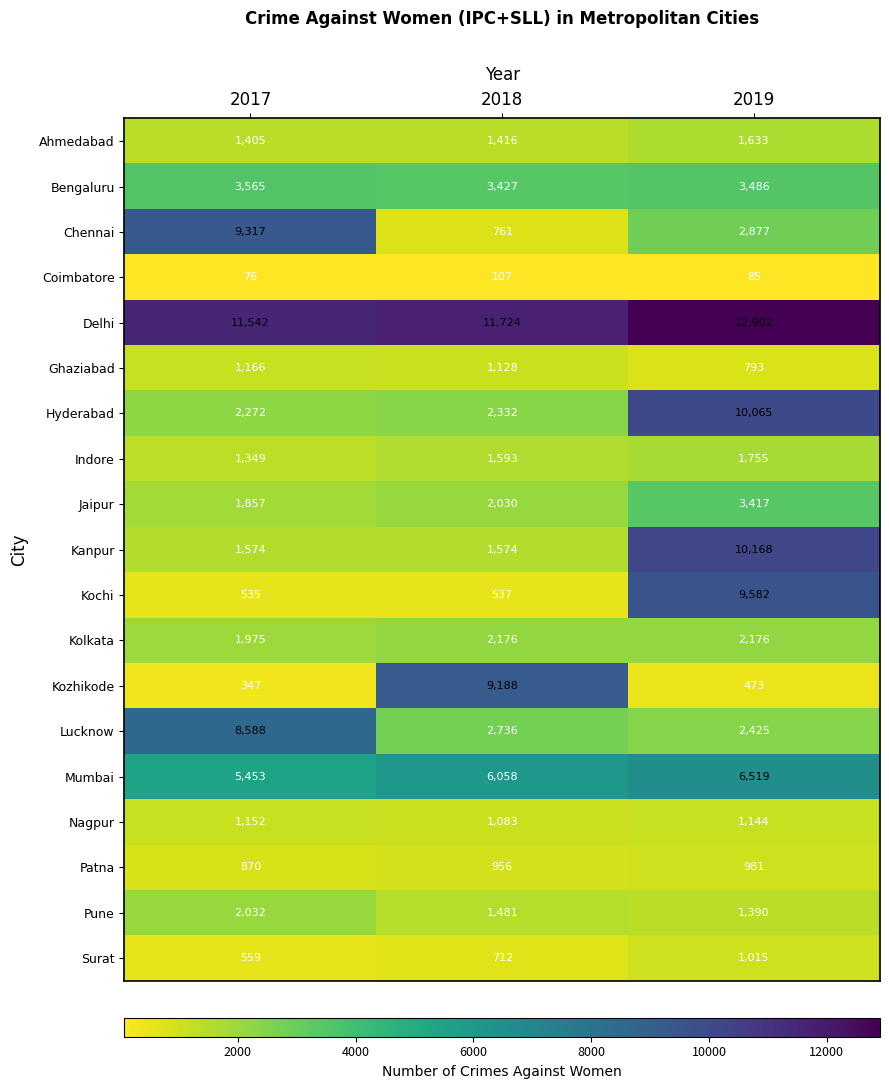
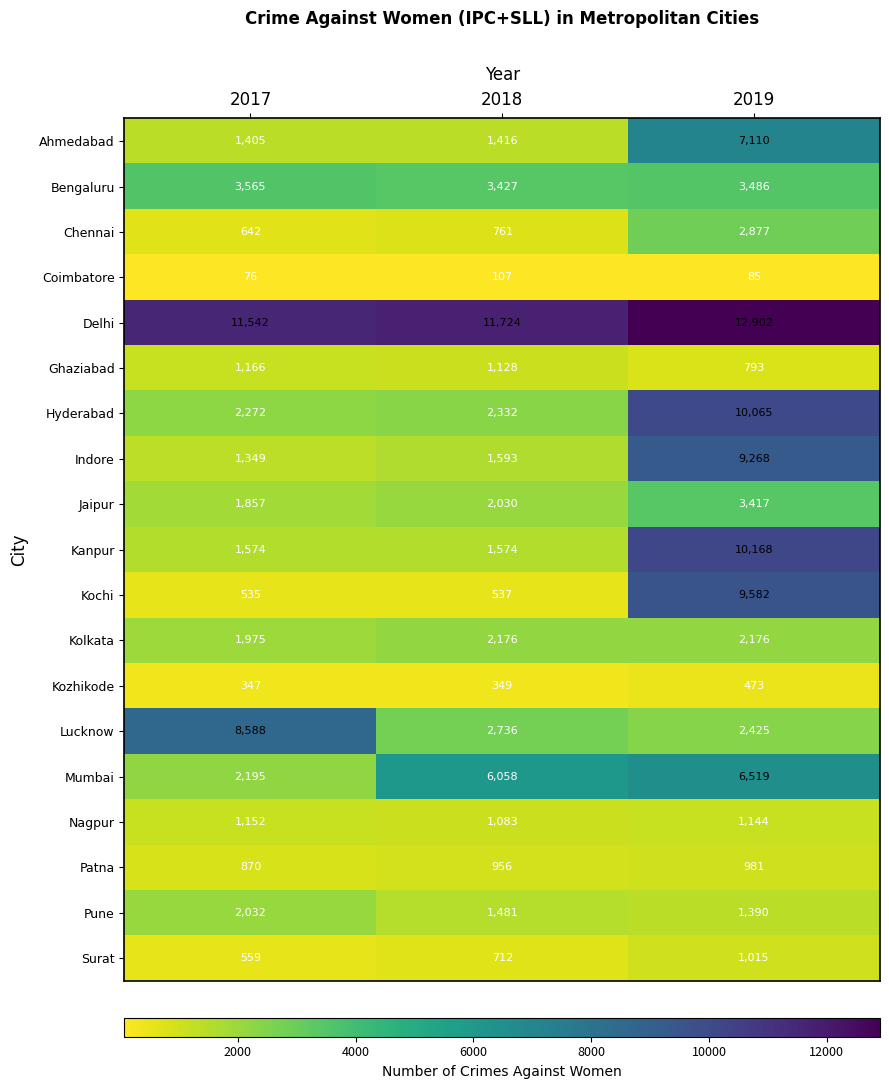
  {
    "Ahmedabad": {
      "2017": "1,405",
      "2018": "1,416",
-     "2019": "1,633"
+     "2019": "7,110"
    },
    "Bengaluru": {
      "2017": "3,565",
      "2018": "3,427",
      "2019": "3,486"
    },
    "Chennai": {
-     "2017": "9,317",
+     "2017": "642",
      "2018": "761",
      "2019": "2,877"
    },
    "Coimbatore": {
      "2017": "76",
      "2018": "107",
      "2019": "85"
    },
    "Delhi": {
      "2017": "11,542",
      "2018": "11,724",
      "2019": "12,902"
    },
    "Ghaziabad": {
      "2017": "1,166",
      "2018": "1,128",
      "2019": "793"
    },
    "Hyderabad": {
      "2017": "2,272",
      "2018": "2,332",
      "2019": "10,065"
    },
    "Indore": {
      "2017": "1,349",
      "2018": "1,593",
-     "2019": "1,755"
+     "2019": "9,268"
    },
    "Jaipur": {
      "2017": "1,857",
      "2018": "2,030",
      "2019": "3,417"
    },
    "Kanpur": {
      "2017": "1,574",
      "2018": "1,574",
      "2019": "10,168"
    },
    "Kochi": {
      "2017": "535",
      "2018": "537",
      "2019": "9,582"
    },
    "Kolkata": {
      "2017": "1,975",
      "2018": "2,176",
      "2019": "2,176"
    },
    "Kozhikode": {
      "2017": "347",
-     "2018": "9,188",
+     "2018": "349",
      "2019": "473"
    },
    "Lucknow": {
      "2017": "8,588",
      "2018": "2,736",
      "2019": "2,425"
    },
    "Mumbai": {
-     "2017": "5,453",
+     "2017": "2,195",
      "2018": "6,058",
      "2019": "6,519"
    },
    "Nagpur": {
      "2017": "1,152",
      "2018": "1,083",
      "2019": "1,144"
    },
    "Patna": {
      "2017": "870",
      "2018": "956",
      "2019": "981"
    },
    "Pune": {
      "2017": "2,032",
      "2018": "1,481",
      "2019": "1,390"
    },
    "Surat": {
      "2017": "559",
      "2018": "712",
      "2019": "1,015"
    }
  }
